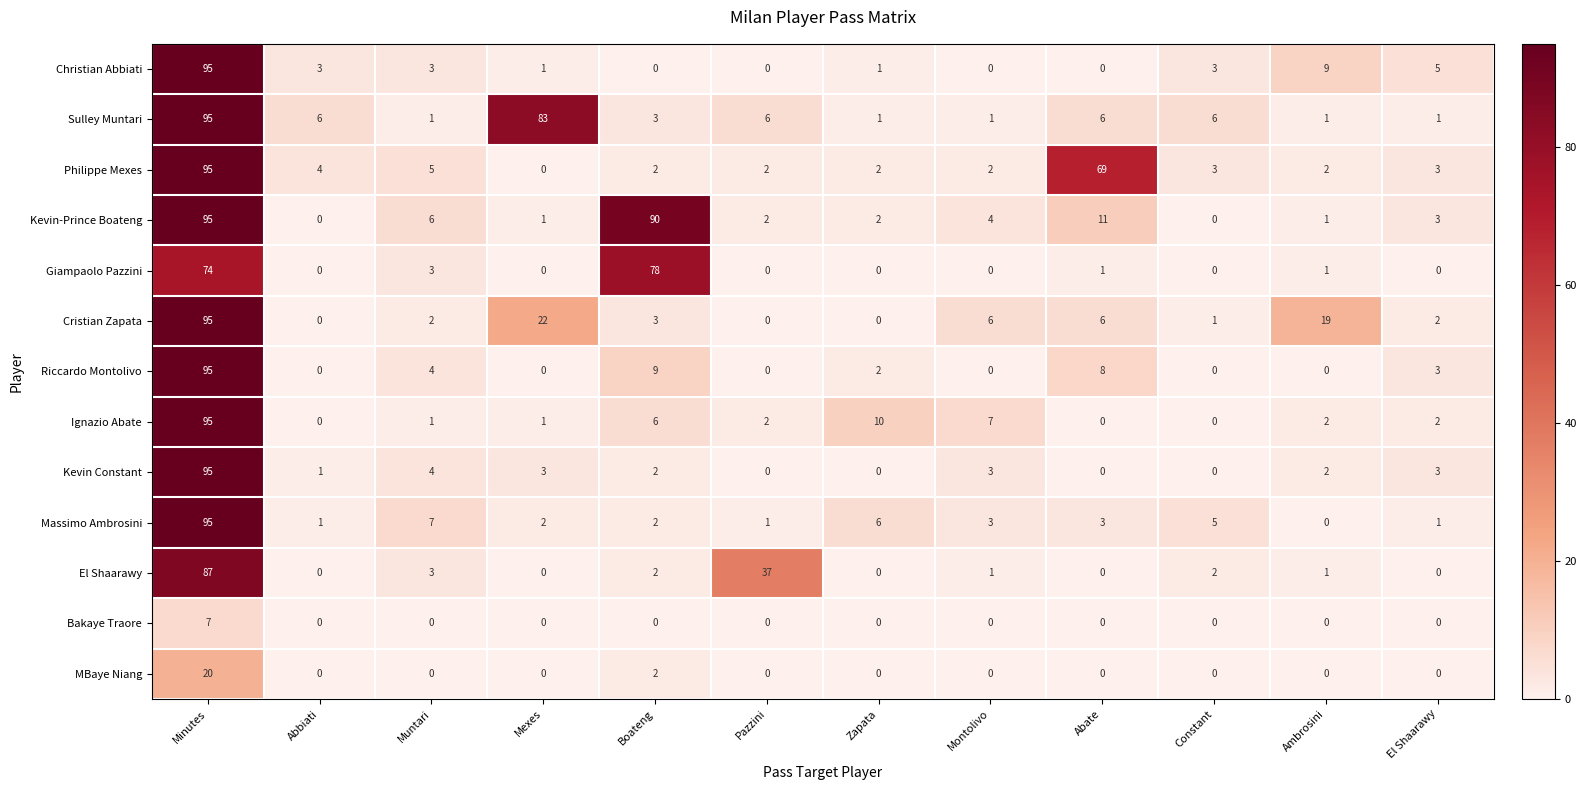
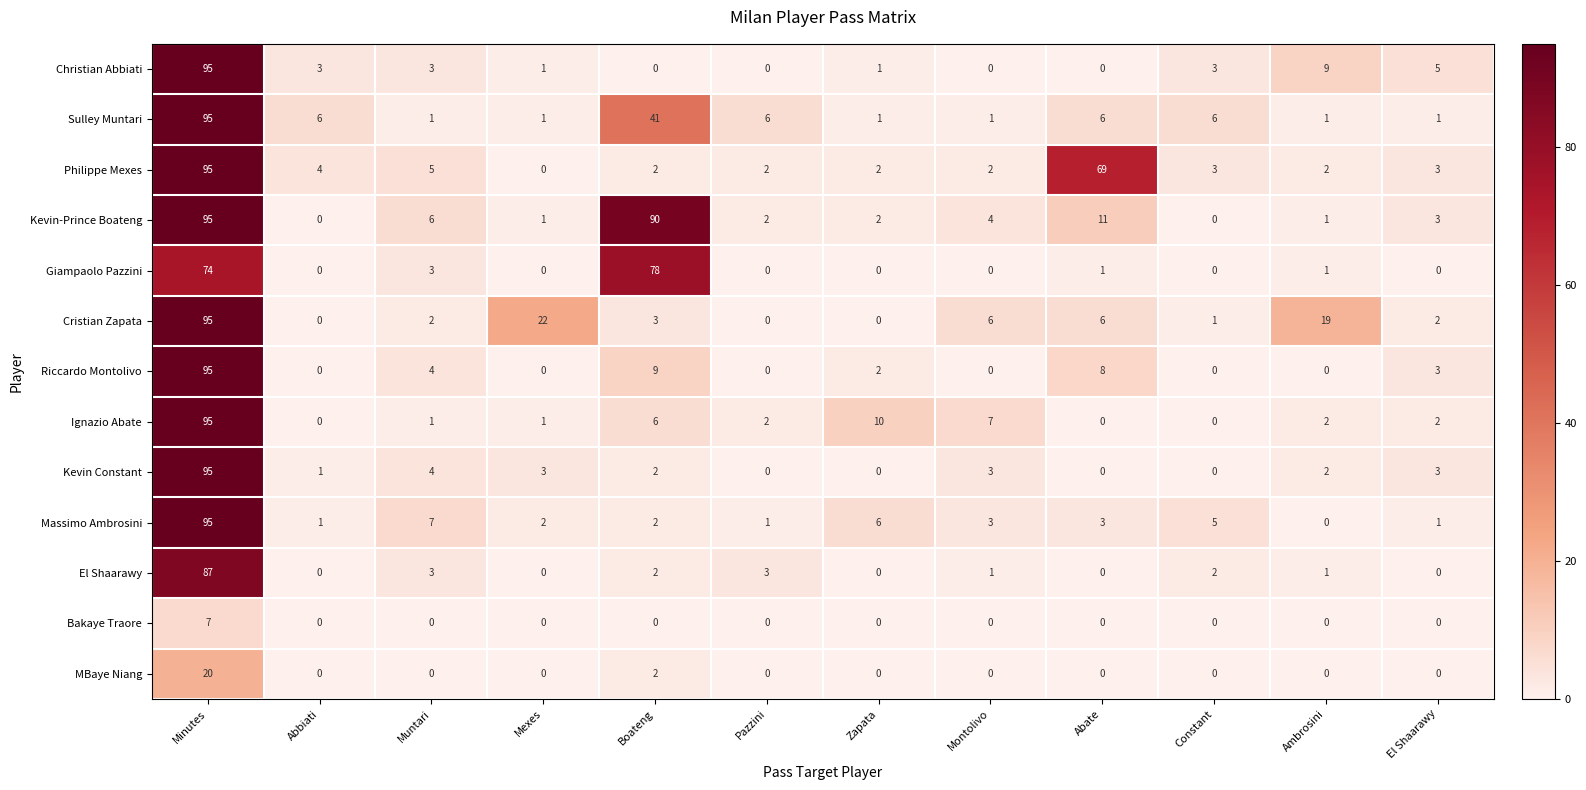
  {
    "Christian Abbiati": {
      "Minutes": 95,
      "Abbiati": 3,
      "Muntari": 3,
      "Mexes": 1,
      "Boateng": 0,
      "Pazzini": 0,
      "Zapata": 1,
      "Montolivo": 0,
      "Abate": 0,
      "Constant": 3,
      "Ambrosini": 9,
      "El Shaarawy": 5
    },
    "Sulley Muntari": {
      "Minutes": 95,
      "Abbiati": 6,
      "Muntari": 1,
-     "Mexes": 83,
-     "Boateng": 3,
+     "Mexes": 1,
+     "Boateng": 41,
      "Pazzini": 6,
      "Zapata": 1,
      "Montolivo": 1,
      "Abate": 6,
      "Constant": 6,
      "Ambrosini": 1,
      "El Shaarawy": 1
    },
    "Philippe Mexes": {
      "Minutes": 95,
      "Abbiati": 4,
      "Muntari": 5,
      "Mexes": 0,
      "Boateng": 2,
      "Pazzini": 2,
      "Zapata": 2,
      "Montolivo": 2,
      "Abate": 69,
      "Constant": 3,
      "Ambrosini": 2,
      "El Shaarawy": 3
    },
    "Kevin-Prince Boateng": {
      "Minutes": 95,
      "Abbiati": 0,
      "Muntari": 6,
      "Mexes": 1,
      "Boateng": 90,
      "Pazzini": 2,
      "Zapata": 2,
      "Montolivo": 4,
      "Abate": 11,
      "Constant": 0,
      "Ambrosini": 1,
      "El Shaarawy": 3
    },
    "Giampaolo Pazzini": {
      "Minutes": 74,
      "Abbiati": 0,
      "Muntari": 3,
      "Mexes": 0,
      "Boateng": 78,
      "Pazzini": 0,
      "Zapata": 0,
      "Montolivo": 0,
      "Abate": 1,
      "Constant": 0,
      "Ambrosini": 1,
      "El Shaarawy": 0
    },
    "Cristian Zapata": {
      "Minutes": 95,
      "Abbiati": 0,
      "Muntari": 2,
      "Mexes": 22,
      "Boateng": 3,
      "Pazzini": 0,
      "Zapata": 0,
      "Montolivo": 6,
      "Abate": 6,
      "Constant": 1,
      "Ambrosini": 19,
      "El Shaarawy": 2
    },
    "Riccardo Montolivo": {
      "Minutes": 95,
      "Abbiati": 0,
      "Muntari": 4,
      "Mexes": 0,
      "Boateng": 9,
      "Pazzini": 0,
      "Zapata": 2,
      "Montolivo": 0,
      "Abate": 8,
      "Constant": 0,
      "Ambrosini": 0,
      "El Shaarawy": 3
    },
    "Ignazio Abate": {
      "Minutes": 95,
      "Abbiati": 0,
      "Muntari": 1,
      "Mexes": 1,
      "Boateng": 6,
      "Pazzini": 2,
      "Zapata": 10,
      "Montolivo": 7,
      "Abate": 0,
      "Constant": 0,
      "Ambrosini": 2,
      "El Shaarawy": 2
    },
    "Kevin Constant": {
      "Minutes": 95,
      "Abbiati": 1,
      "Muntari": 4,
      "Mexes": 3,
      "Boateng": 2,
      "Pazzini": 0,
      "Zapata": 0,
      "Montolivo": 3,
      "Abate": 0,
      "Constant": 0,
      "Ambrosini": 2,
      "El Shaarawy": 3
    },
    "Massimo Ambrosini": {
      "Minutes": 95,
      "Abbiati": 1,
      "Muntari": 7,
      "Mexes": 2,
      "Boateng": 2,
      "Pazzini": 1,
      "Zapata": 6,
      "Montolivo": 3,
      "Abate": 3,
      "Constant": 5,
      "Ambrosini": 0,
      "El Shaarawy": 1
    },
    "El Shaarawy": {
      "Minutes": 87,
      "Abbiati": 0,
      "Muntari": 3,
      "Mexes": 0,
      "Boateng": 2,
-     "Pazzini": 37,
+     "Pazzini": 3,
      "Zapata": 0,
      "Montolivo": 1,
      "Abate": 0,
      "Constant": 2,
      "Ambrosini": 1,
      "El Shaarawy": 0
    },
    "Bakaye Traore": {
      "Minutes": 7,
      "Abbiati": 0,
      "Muntari": 0,
      "Mexes": 0,
      "Boateng": 0,
      "Pazzini": 0,
      "Zapata": 0,
      "Montolivo": 0,
      "Abate": 0,
      "Constant": 0,
      "Ambrosini": 0,
      "El Shaarawy": 0
    },
    "MBaye Niang": {
      "Minutes": 20,
      "Abbiati": 0,
      "Muntari": 0,
      "Mexes": 0,
      "Boateng": 2,
      "Pazzini": 0,
      "Zapata": 0,
      "Montolivo": 0,
      "Abate": 0,
      "Constant": 0,
      "Ambrosini": 0,
      "El Shaarawy": 0
    }
  }
